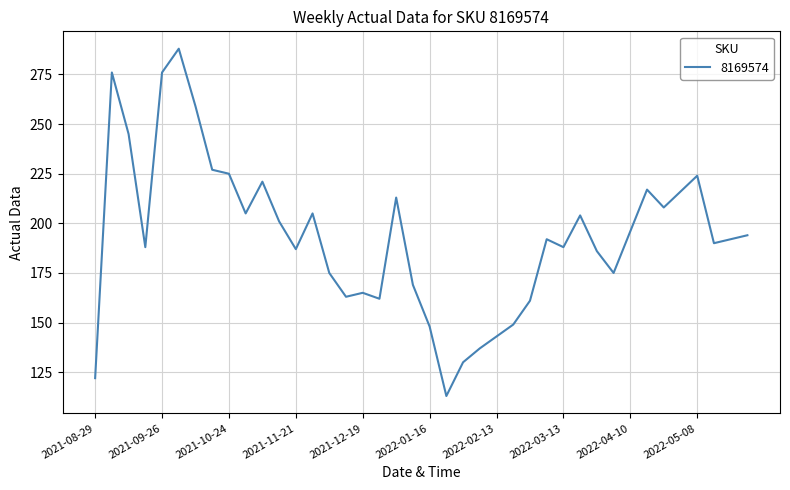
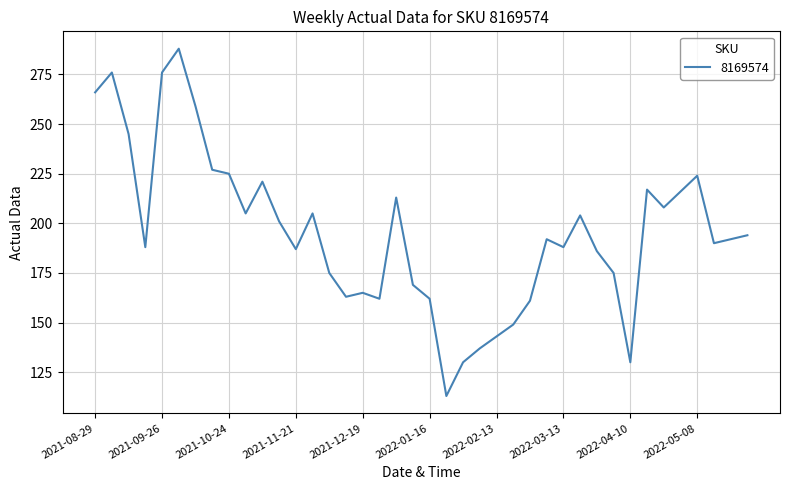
  {
-   "2021-08-29": 122,
+   "2021-08-29": 266,
    "2021-09-26": 276,
    "2021-10-24": 225,
    "2021-11-21": 187,
    "2021-12-19": 165,
-   "2022-01-16": 148,
+   "2022-01-16": 162,
    "2022-02-13": 143,
    "2022-03-13": 188,
-   "2022-04-10": 196,
+   "2022-04-10": 130,
    "2022-05-08": 224
  }
